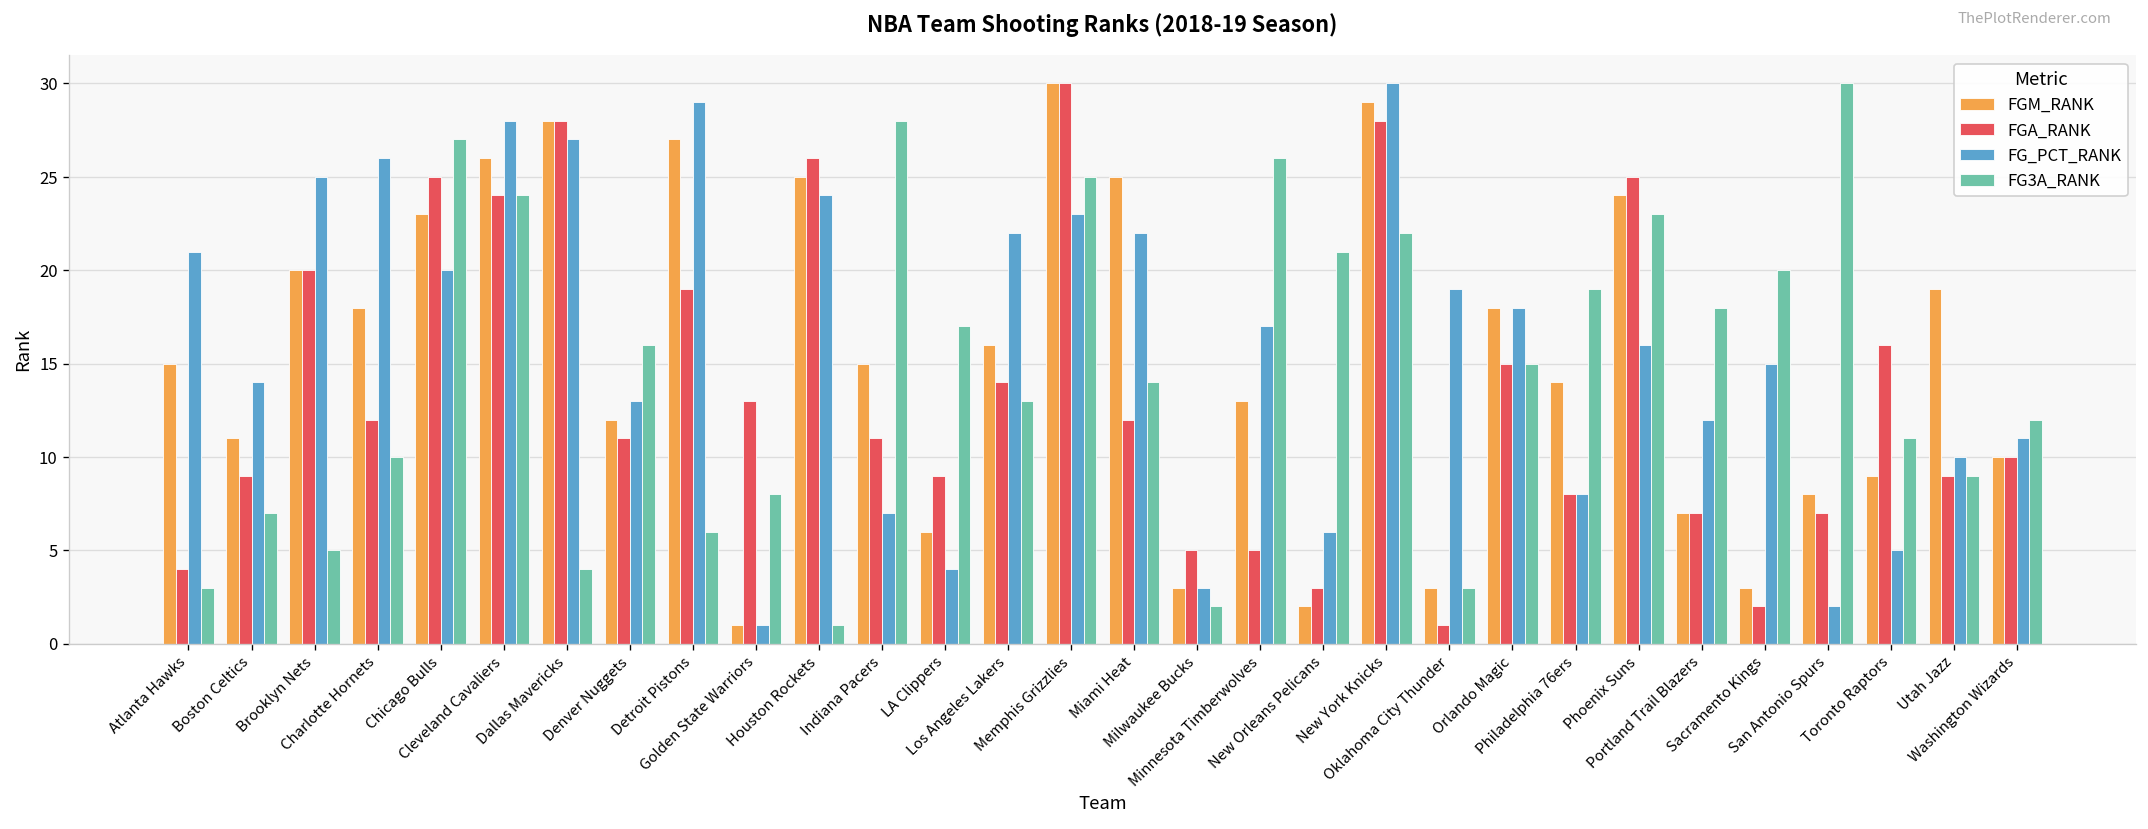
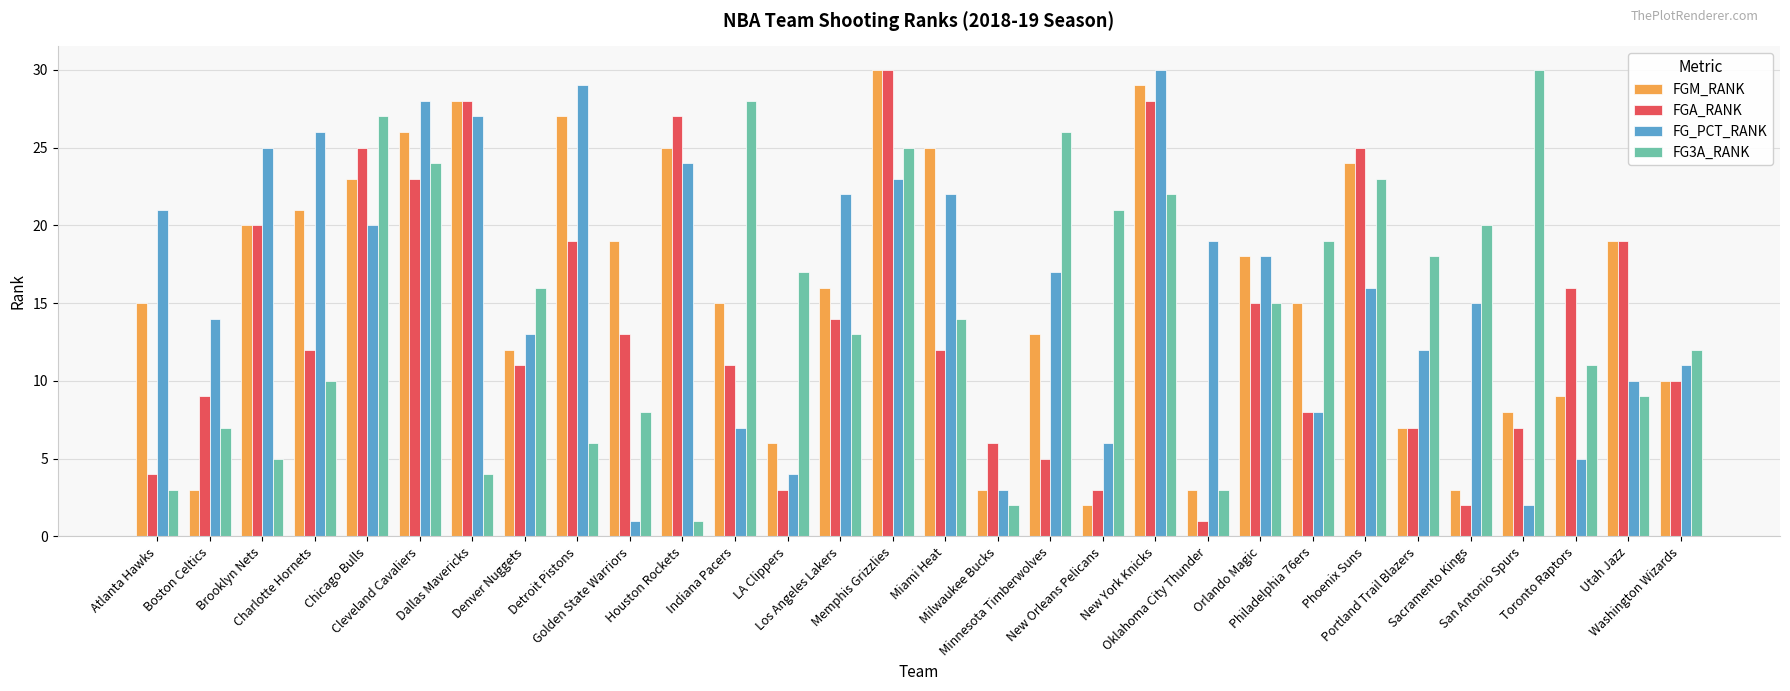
  {
    "FGM_RANK": {
      "Atlanta Hawks": 15,
-     "Boston Celtics": 11,
+     "Boston Celtics": 3,
      "Brooklyn Nets": 20,
-     "Charlotte Hornets": 18,
+     "Charlotte Hornets": 21,
      "Chicago Bulls": 23,
      "Cleveland Cavaliers": 26,
      "Dallas Mavericks": 28,
      "Denver Nuggets": 12,
      "Detroit Pistons": 27,
-     "Golden State Warriors": 1,
+     "Golden State Warriors": 19,
      "Houston Rockets": 25,
      "Indiana Pacers": 15,
      "LA Clippers": 6,
      "Los Angeles Lakers": 16,
      "Memphis Grizzlies": 30,
      "Miami Heat": 25,
      "Milwaukee Bucks": 3,
      "Minnesota Timberwolves": 13,
      "New Orleans Pelicans": 2,
      "New York Knicks": 29,
      "Oklahoma City Thunder": 3,
      "Orlando Magic": 18,
-     "Philadelphia 76ers": 14,
+     "Philadelphia 76ers": 15,
      "Phoenix Suns": 24,
      "Portland Trail Blazers": 7,
      "Sacramento Kings": 3,
      "San Antonio Spurs": 8,
      "Toronto Raptors": 9,
      "Utah Jazz": 19,
      "Washington Wizards": 10
    },
    "FGA_RANK": {
      "Atlanta Hawks": 4,
      "Boston Celtics": 9,
      "Brooklyn Nets": 20,
      "Charlotte Hornets": 12,
      "Chicago Bulls": 25,
-     "Cleveland Cavaliers": 24,
+     "Cleveland Cavaliers": 23,
      "Dallas Mavericks": 28,
      "Denver Nuggets": 11,
      "Detroit Pistons": 19,
      "Golden State Warriors": 13,
-     "Houston Rockets": 26,
+     "Houston Rockets": 27,
      "Indiana Pacers": 11,
-     "LA Clippers": 9,
+     "LA Clippers": 3,
      "Los Angeles Lakers": 14,
      "Memphis Grizzlies": 30,
      "Miami Heat": 12,
-     "Milwaukee Bucks": 5,
+     "Milwaukee Bucks": 6,
      "Minnesota Timberwolves": 5,
      "New Orleans Pelicans": 3,
      "New York Knicks": 28,
      "Oklahoma City Thunder": 1,
      "Orlando Magic": 15,
      "Philadelphia 76ers": 8,
      "Phoenix Suns": 25,
      "Portland Trail Blazers": 7,
      "Sacramento Kings": 2,
      "San Antonio Spurs": 7,
      "Toronto Raptors": 16,
-     "Utah Jazz": 9,
+     "Utah Jazz": 19,
      "Washington Wizards": 10
    }
  }
